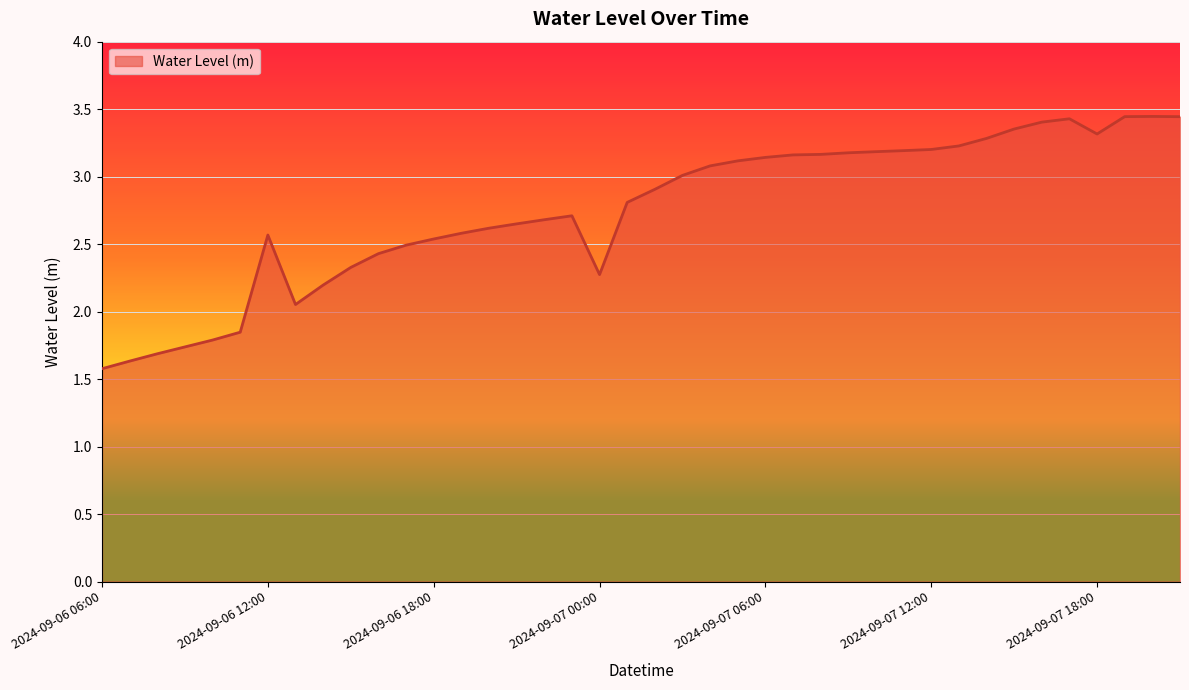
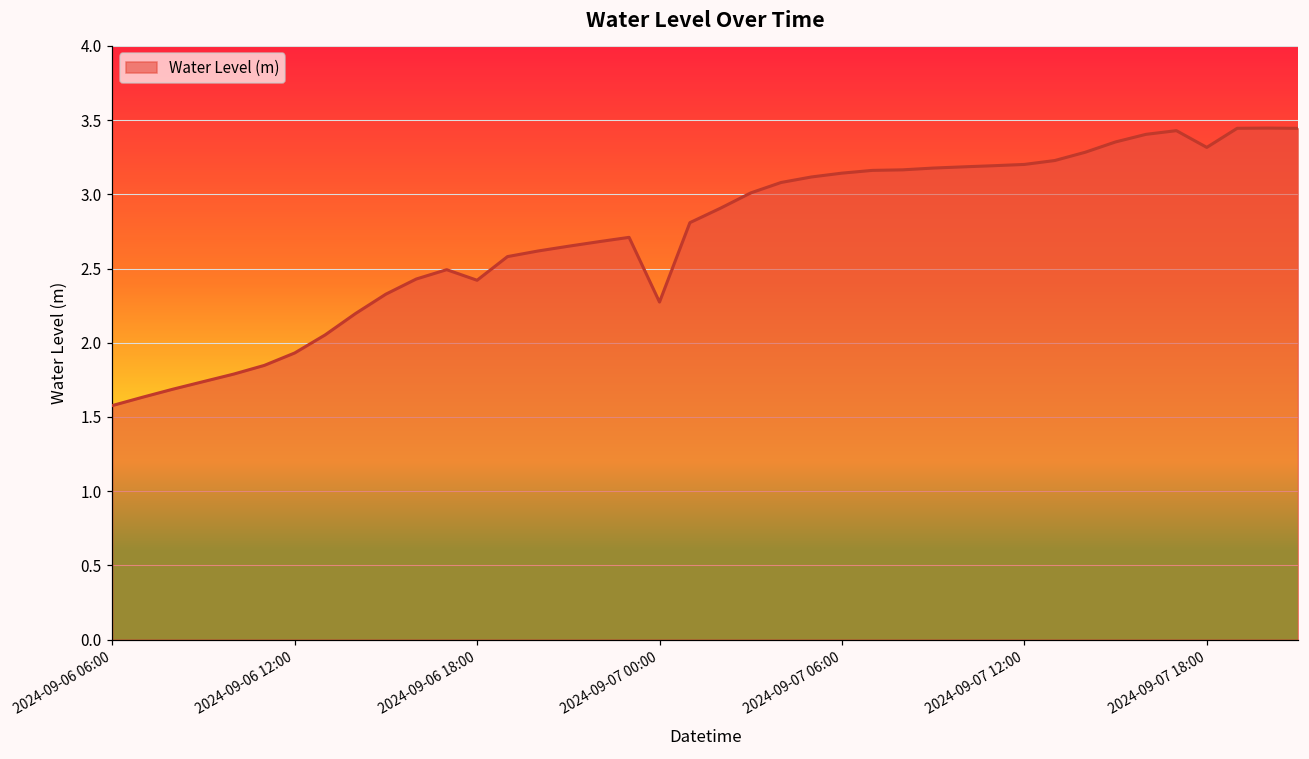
  {
    "2024-09-06 06:00": 1.58,
-   "2024-09-06 12:00": 2.57,
-   "2024-09-06 18:00": 2.54,
+   "2024-09-06 12:00": 1.93,
+   "2024-09-06 18:00": 2.42,
    "2024-09-07 00:00": 2.27,
    "2024-09-07 06:00": 3.14,
    "2024-09-07 12:00": 3.20,
    "2024-09-07 18:00": 3.32
  }
